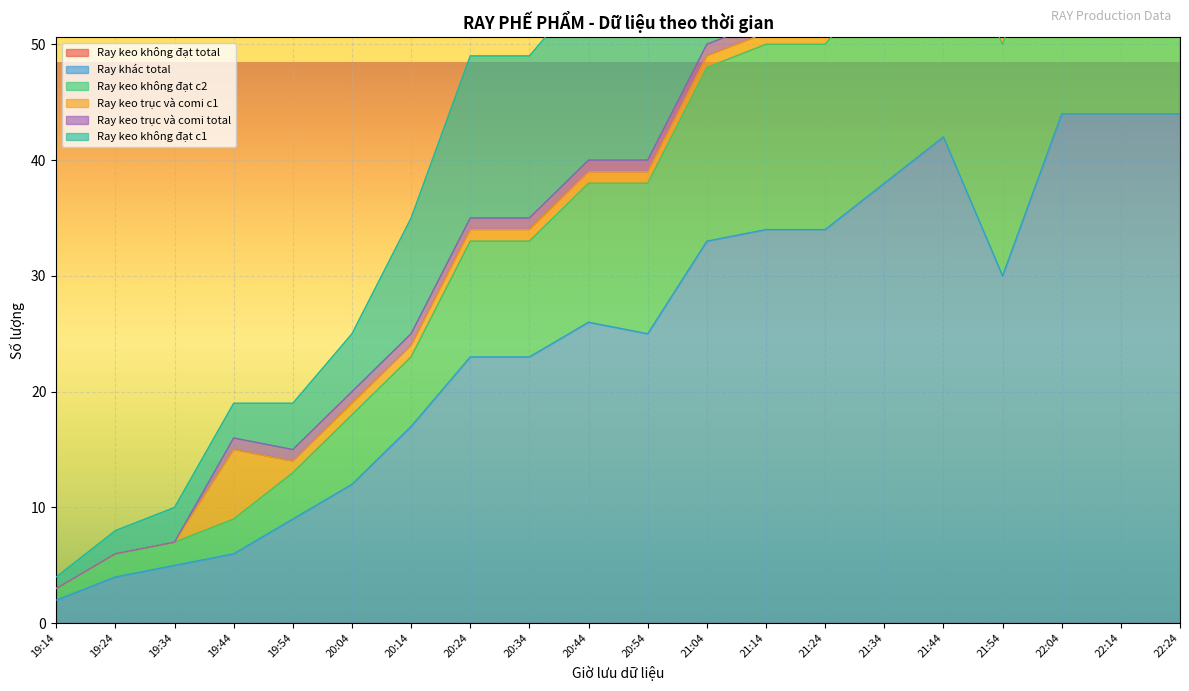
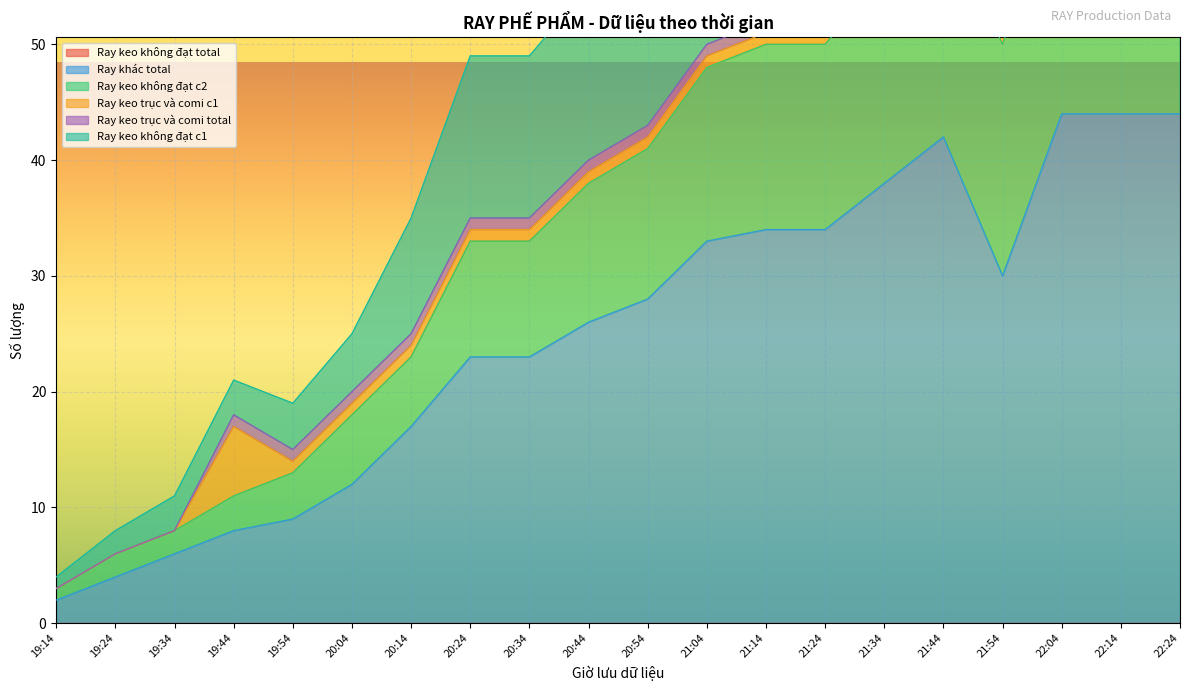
  {
    "Ray keo không đạt total": {
      "19:14": 0,
      "19:24": 0,
      "19:34": 0,
      "19:44": 0,
      "19:54": 0,
      "20:04": 0,
      "20:14": 0,
      "20:24": 0,
      "20:34": 0,
      "20:44": 0,
      "20:54": 0,
      "21:04": 0,
      "21:14": 0,
      "21:24": 0,
      "21:34": 0,
      "21:44": 0,
      "21:54": 0,
      "22:04": 0,
      "22:14": 0,
      "22:24": 0
    },
    "Ray khác total": {
      "19:14": 2,
      "19:24": 4,
-     "19:34": 5,
-     "19:44": 6,
+     "19:34": 6,
+     "19:44": 8,
      "19:54": 9,
      "20:04": 12,
      "20:14": 17,
      "20:24": 23,
      "20:34": 23,
      "20:44": 26,
-     "20:54": 25,
+     "20:54": 28,
      "21:04": 33,
      "21:14": 34,
      "21:24": 34,
      "21:34": 38,
      "21:44": 42,
      "21:54": 30,
      "22:04": 44,
      "22:14": 44,
      "22:24": 44
    },
    "Ray keo trục và comi c1": {
      "19:44": 6,
      "19:54": 1,
      "20:04": 1,
      "20:14": 1,
      "20:24": 1,
      "20:34": 1,
      "20:44": 1,
      "20:54": 1,
      "21:04": 1
    },
    "Ray keo trục và comi total": {
      "19:44": 1,
      "19:54": 1,
      "20:04": 1,
      "20:14": 1,
      "20:24": 1,
      "20:34": 1,
      "20:44": 1,
      "20:54": 1,
      "21:04": 1
    }
  }
